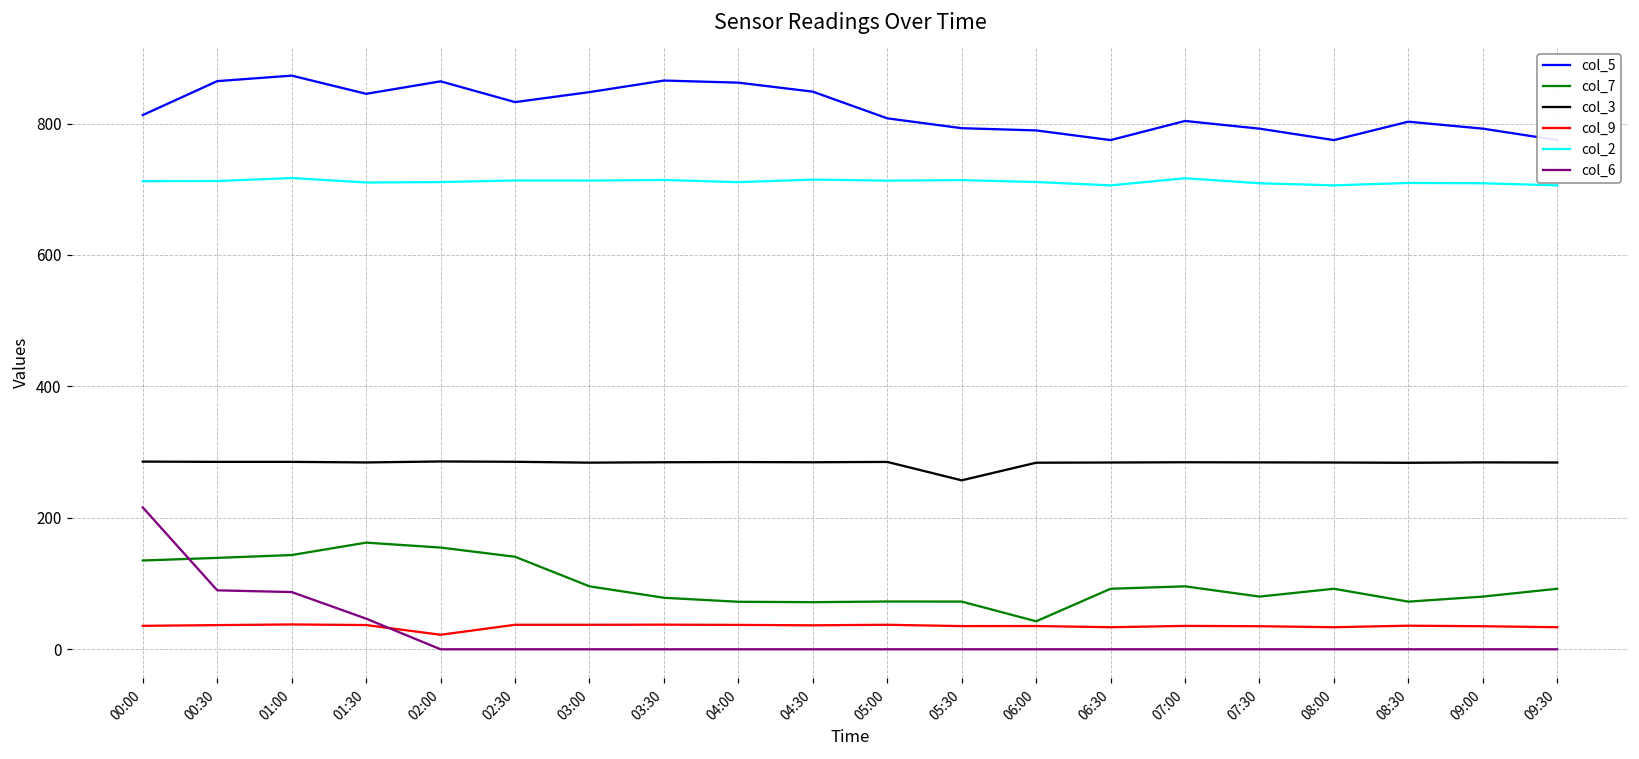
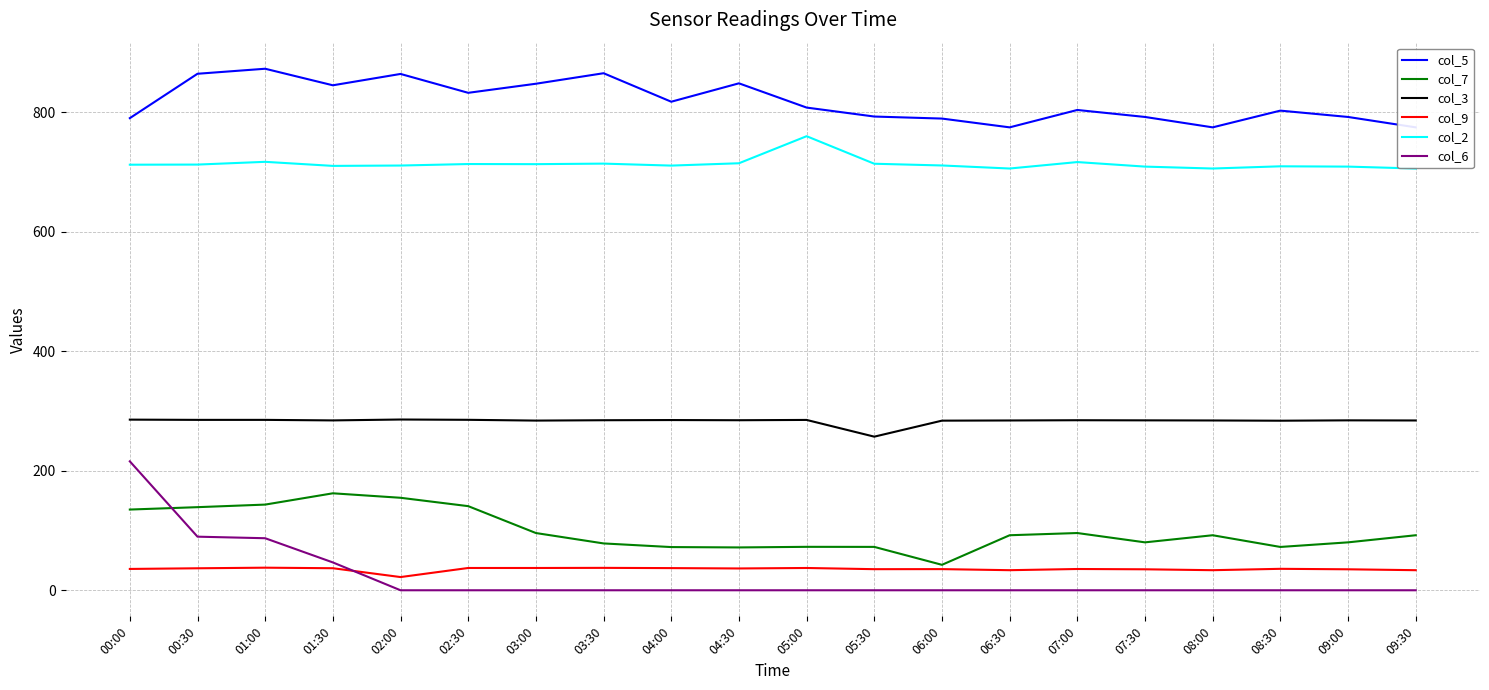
  {
    "col_5": {
-     "00:00": 810,
+     "00:00": 790,
      "00:30": 860,
      "01:00": 870,
      "01:30": 850,
      "02:00": 860,
      "02:30": 830,
      "03:00": 850,
      "03:30": 870,
-     "04:00": 860,
+     "04:00": 820,
      "04:30": 850,
      "05:00": 810,
      "05:30": 790,
      "06:00": 790,
      "06:30": 770,
      "07:00": 800,
      "07:30": 790,
      "08:00": 770,
      "08:30": 800,
      "09:00": 790
    },
    "col_7": {
      "00:00": 140,
      "00:30": 140,
      "01:00": 140,
      "01:30": 160,
      "02:00": 150,
      "02:30": 140,
      "03:00": 100,
      "03:30": 80,
      "04:00": 70,
      "04:30": 70,
      "05:00": 70,
      "05:30": 70,
      "06:00": 40,
      "06:30": 90,
      "07:00": 100,
      "07:30": 80,
      "08:00": 90,
      "08:30": 70,
      "09:00": 80,
      "09:30": 90
    },
    "col_3": {
      "00:00": 290,
      "00:30": 290,
      "01:00": 290,
      "01:30": 280,
      "02:00": 290,
      "02:30": 290,
      "03:00": 280,
      "03:30": 280,
      "04:00": 280,
      "04:30": 280,
      "05:00": 290,
      "05:30": 260,
      "06:00": 280,
      "06:30": 280,
      "07:00": 280,
      "07:30": 280,
      "08:00": 280,
      "08:30": 280,
      "09:00": 280,
      "09:30": 280
    },
    "col_9": {
      "00:00": 40,
      "00:30": 40,
      "01:00": 40,
      "01:30": 40,
      "02:00": 20,
      "02:30": 40,
      "03:00": 40,
      "03:30": 40,
      "04:00": 40,
      "04:30": 40,
      "05:00": 40,
      "05:30": 40,
      "06:00": 40,
      "06:30": 30,
      "07:00": 40,
      "07:30": 40,
      "08:00": 30,
      "08:30": 40,
      "09:00": 40,
      "09:30": 30
    },
    "col_2": {
      "00:00": 710,
      "00:30": 710,
      "01:00": 720,
      "01:30": 710,
      "02:00": 710,
      "02:30": 710,
      "03:00": 710,
      "03:30": 710,
      "04:00": 710,
      "04:30": 710,
-     "05:00": 710,
+     "05:00": 760,
      "05:30": 710,
      "06:00": 710,
      "06:30": 710,
      "07:00": 720,
      "07:30": 710,
      "08:00": 710,
      "08:30": 710,
      "09:00": 710,
      "09:30": 710
    },
    "col_6": {
      "00:00": 220,
      "00:30": 90,
      "01:00": 90,
      "01:30": 50,
      "02:00": 0,
      "02:30": 0,
      "03:00": 0,
      "03:30": 0,
      "04:00": 0,
      "04:30": 0,
      "05:00": 0,
      "05:30": 0,
      "06:00": 0,
      "06:30": 0,
      "07:00": 0,
      "07:30": 0,
      "08:00": 0,
      "08:30": 0,
      "09:00": 0,
      "09:30": 0
    }
  }
